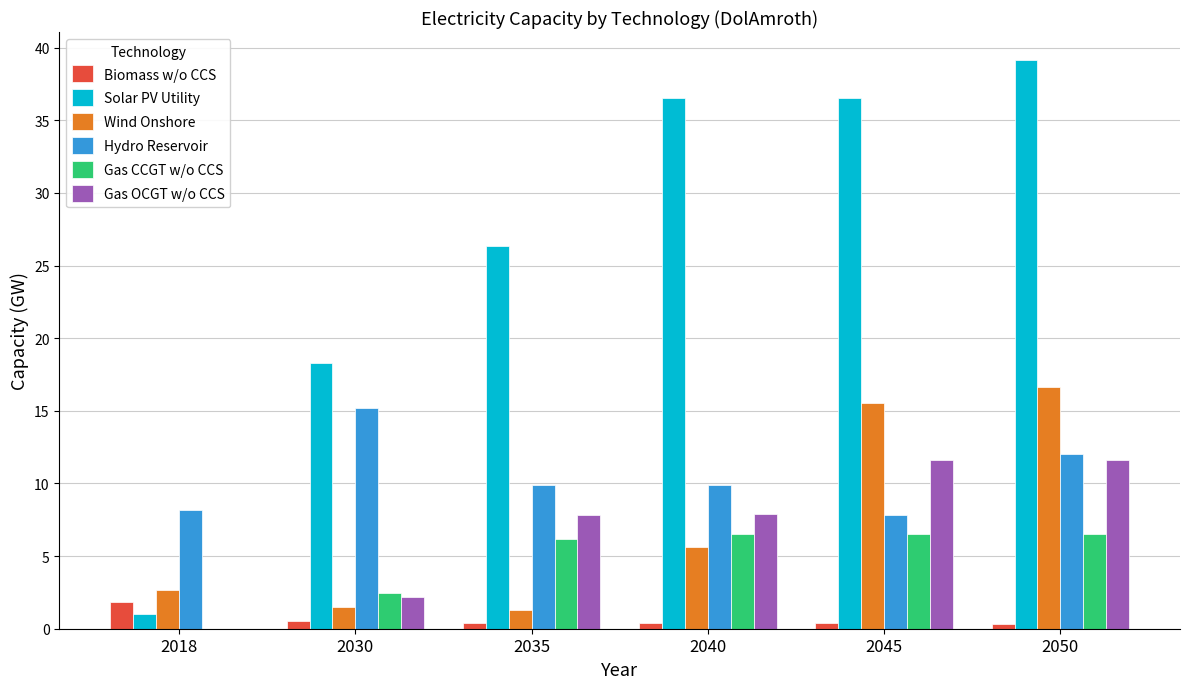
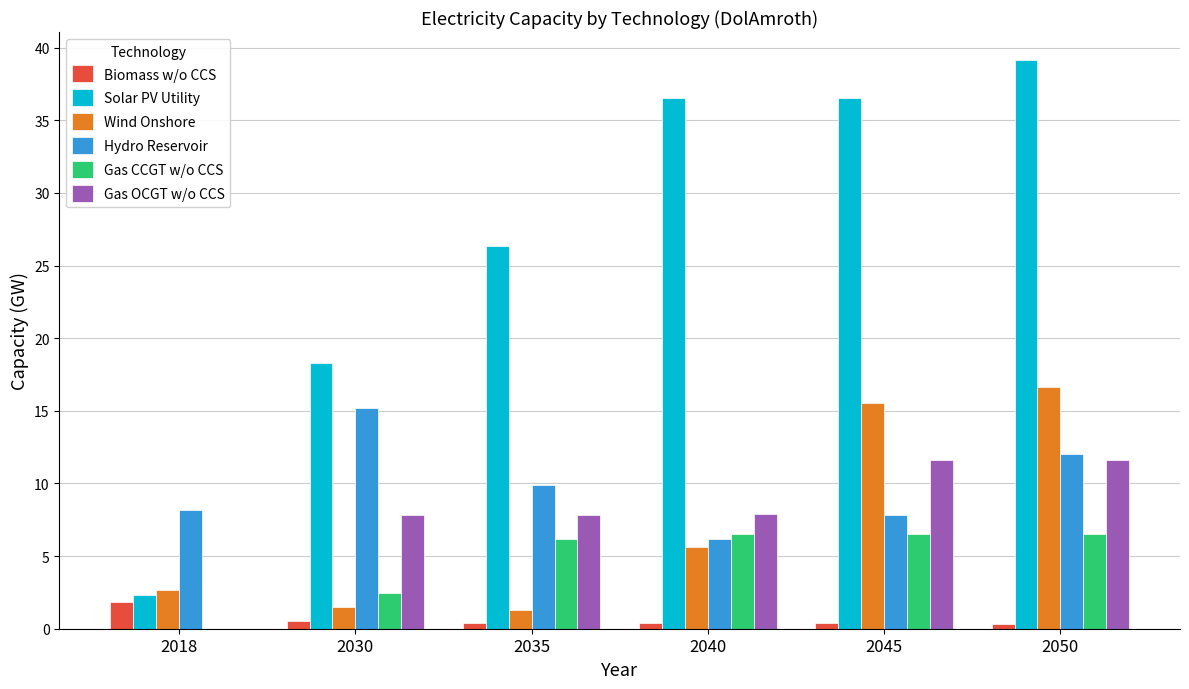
  {
    "Solar PV Utility": {
-     "2018": 1.0,
+     "2018": 2.3,
      "2030": 18.3,
      "2035": 26.3,
      "2040": 36.6,
      "2045": 36.6,
      "2050": 39.1
    },
    "Hydro Reservoir": {
      "2018": 8.2,
      "2030": 15.2,
      "2035": 9.9,
-     "2040": 9.9,
+     "2040": 6.2,
      "2045": 7.9,
      "2050": 12.0
    },
    "Gas CCGT w/o CCS": {
      "2018": 0.0,
      "2030": 2.5,
      "2035": 6.2,
      "2040": 6.5,
      "2045": 6.5,
      "2050": 6.5
    },
    "Gas OCGT w/o CCS": {
      "2018": 0.0,
-     "2030": 2.2,
+     "2030": 7.9,
      "2035": 7.9,
      "2040": 7.9,
      "2045": 11.6,
      "2050": 11.6
    }
  }
